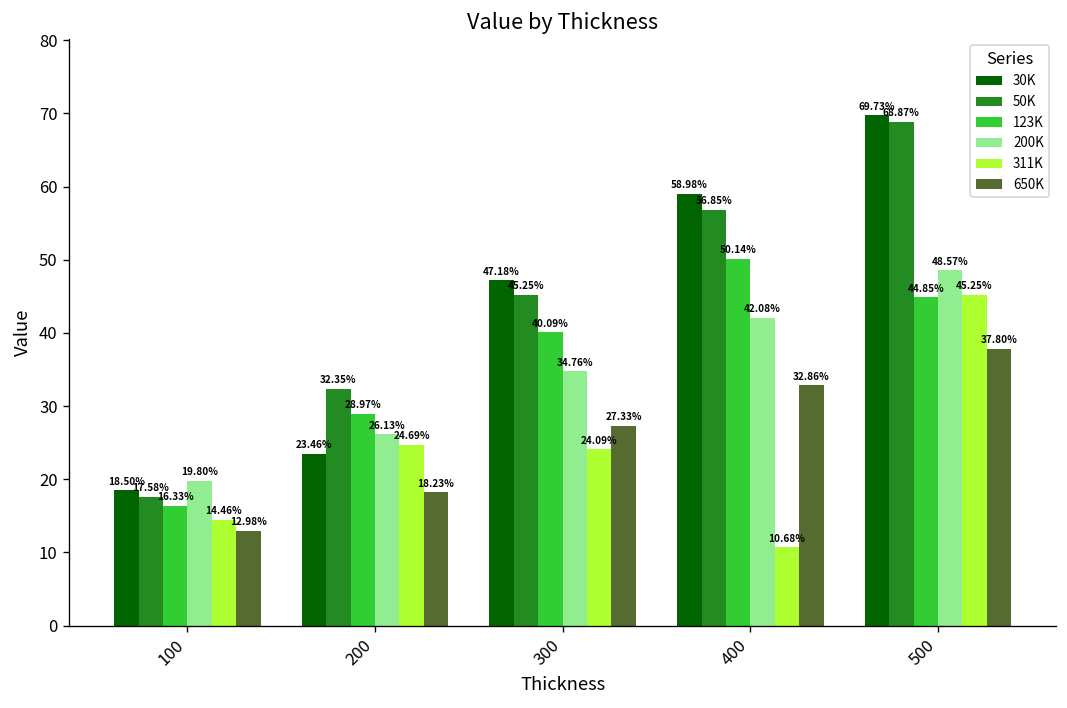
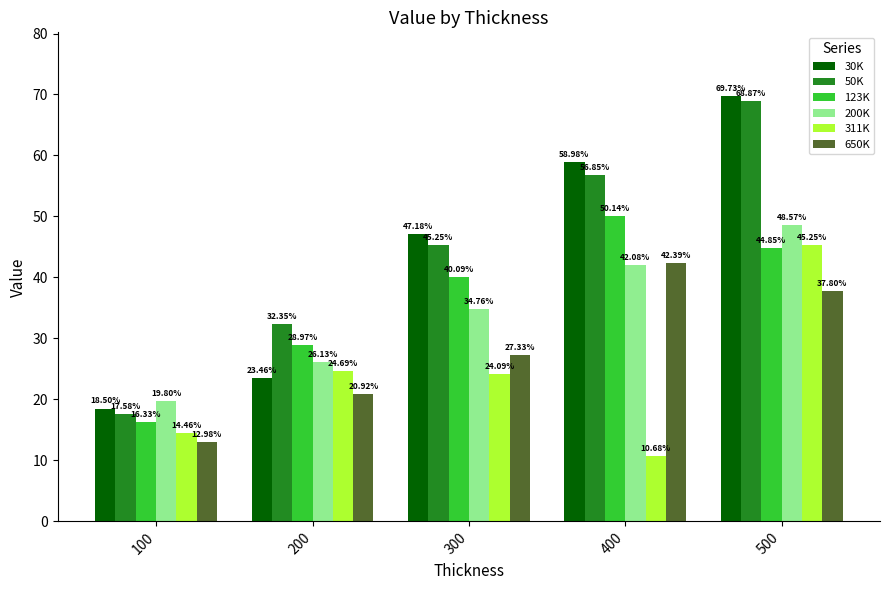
  {
    "30K": {
      "100": "18.50%",
      "200": "23.46%",
      "300": "47.18%",
      "400": "58.98%",
      "500": "69.73%"
    },
    "50K": {
      "100": "17.58%",
      "200": "32.35%",
      "300": "45.25%",
      "400": "56.85%",
      "500": "68.87%"
    },
    "123K": {
      "100": "16.33%",
      "200": "28.97%",
      "300": "40.09%",
      "400": "50.14%",
      "500": "44.85%"
    },
    "200K": {
      "100": "19.80%",
      "200": "26.13%",
      "300": "34.76%",
      "400": "42.08%",
      "500": "48.57%"
    },
    "311K": {
      "100": "14.46%",
      "200": "24.69%",
      "300": "24.09%",
      "400": "10.68%",
      "500": "45.25%"
    },
    "650K": {
      "100": "12.98%",
-     "200": "18.23%",
+     "200": "20.92%",
      "300": "27.33%",
-     "400": "32.86%",
+     "400": "42.39%",
      "500": "37.80%"
    }
  }
